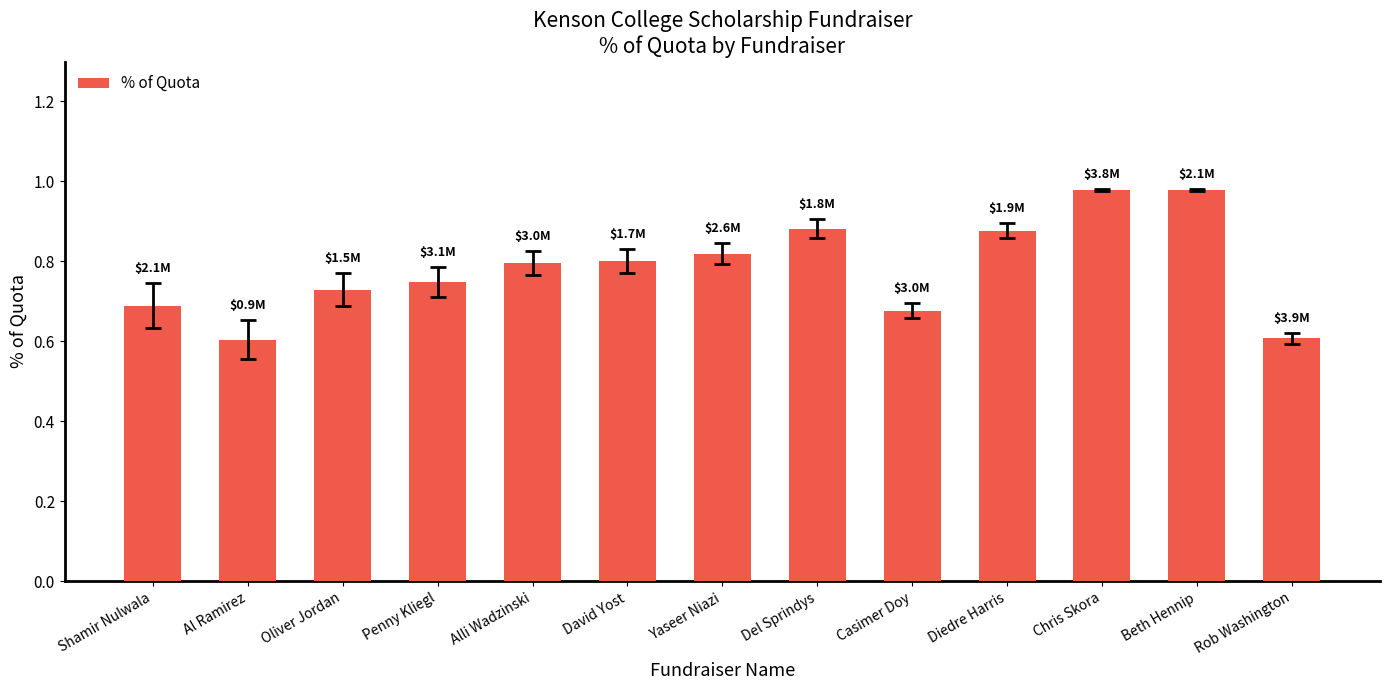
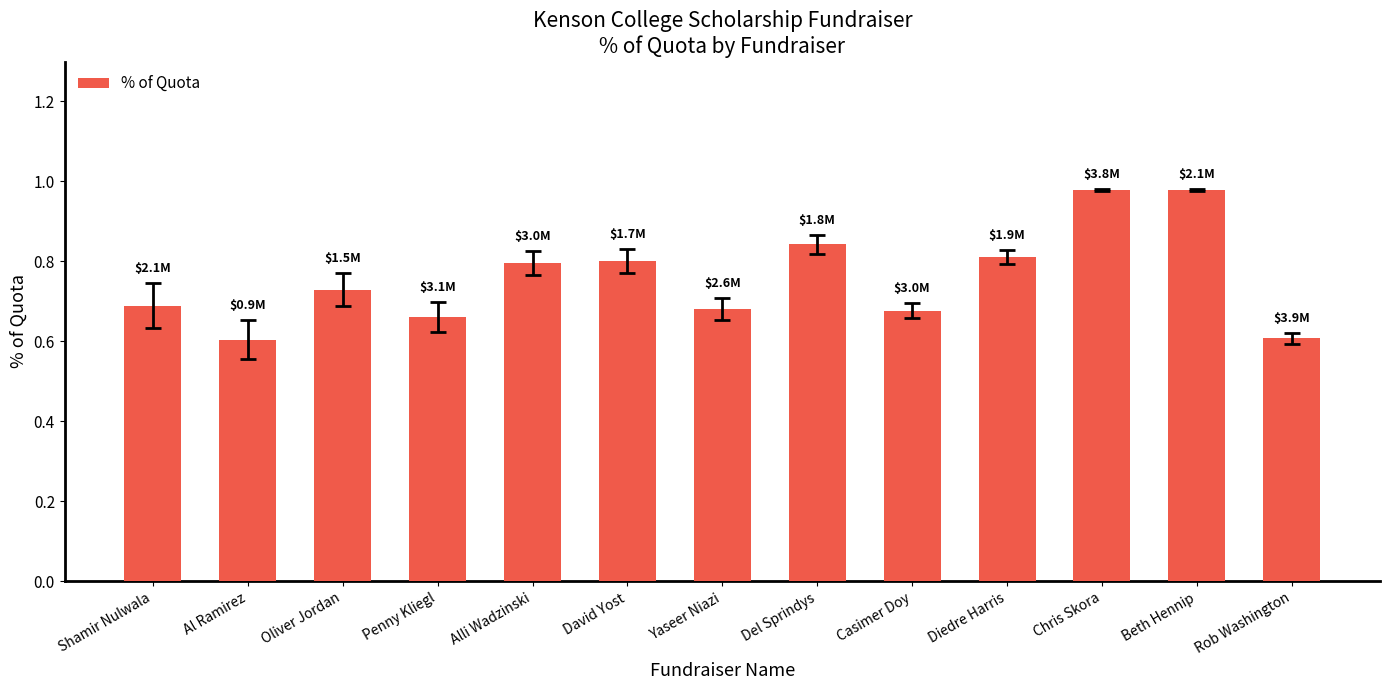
  {
    "% of Quota": {
      "Shamir Nulwala": 0.69,
      "Al Ramirez": 0.60,
      "Oliver Jordan": 0.73,
-     "Penny Kliegl": 0.75,
+     "Penny Kliegl": 0.66,
      "Alli Wadzinski": 0.80,
      "David Yost": 0.80,
-     "Yaseer Niazi": 0.82,
-     "Del Sprindys": 0.88,
+     "Yaseer Niazi": 0.68,
+     "Del Sprindys": 0.84,
      "Casimer Doy": 0.68,
-     "Diedre Harris": 0.88,
+     "Diedre Harris": 0.81,
      "Chris Skora": 0.98,
      "Beth Hennip": 0.98,
      "Rob Washington": 0.61
    }
  }
